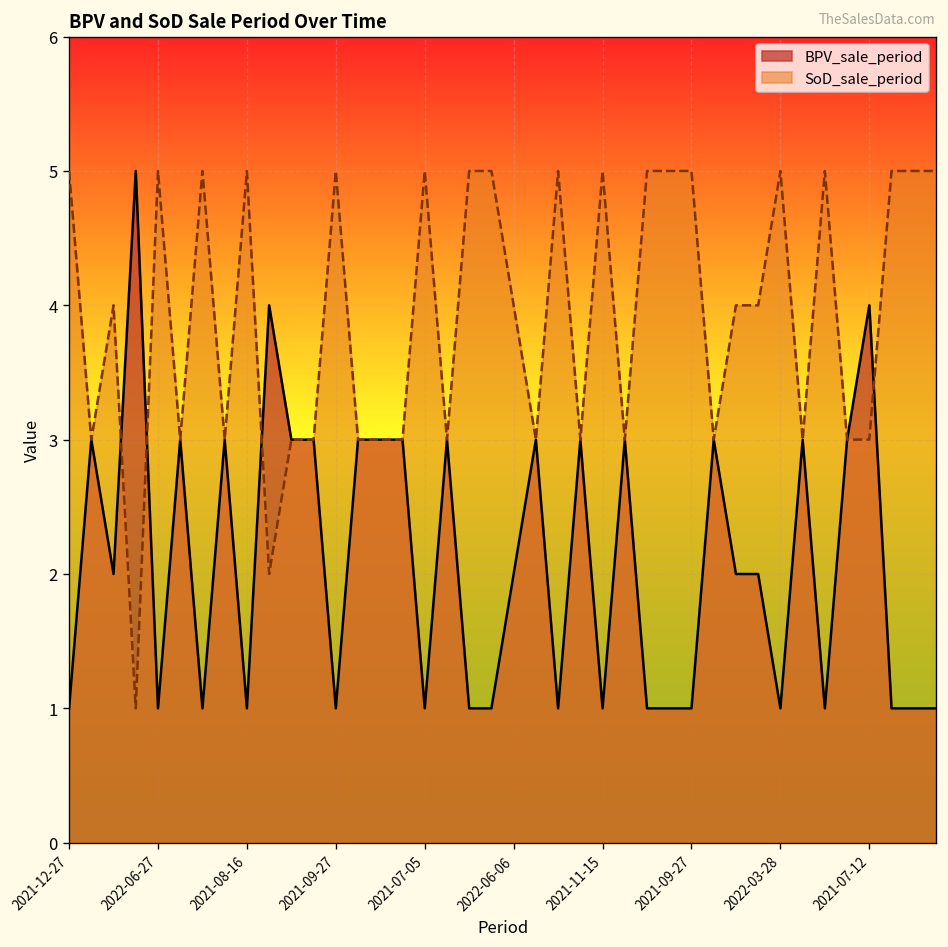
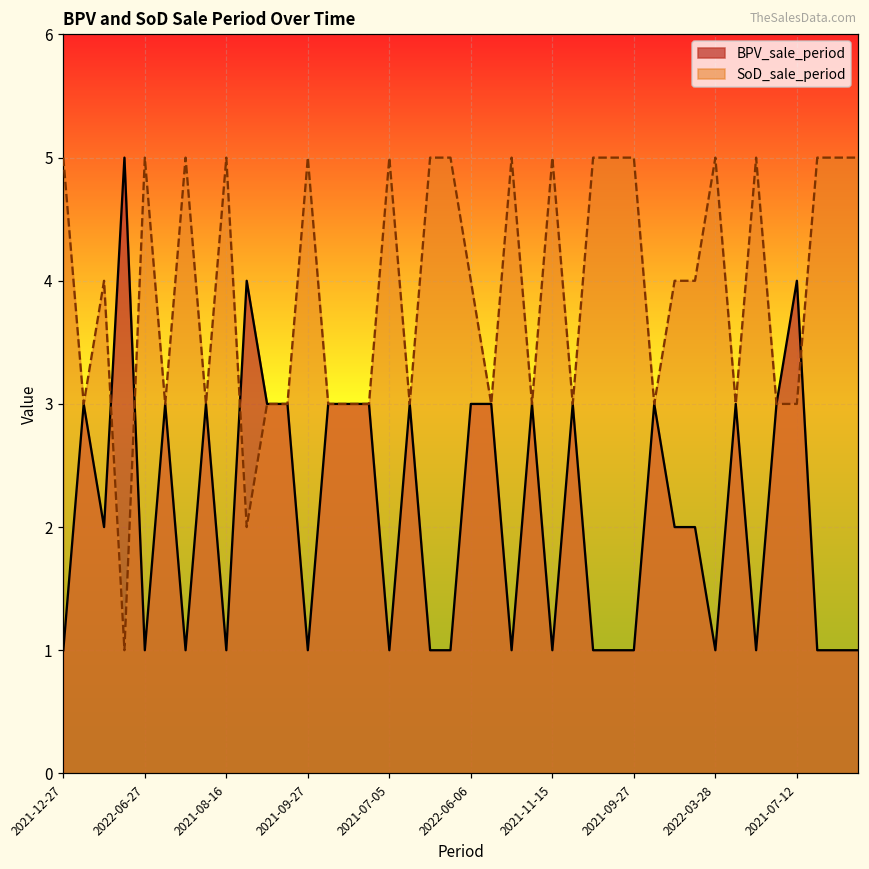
  {
    "BPV_sale_period": {
      "2021-12-27": 1,
      "2022-06-27": 1,
      "2021-08-16": 1,
      "2021-07-05": 1,
-     "2022-06-06": 2,
+     "2022-06-06": 3,
      "2021-11-15": 1,
      "2021-07-12": 4
    },
    "SoD_sale_period": {
      "2021-12-27": 5,
      "2022-06-27": 5,
      "2021-08-16": 5,
      "2021-07-05": 5,
      "2022-06-06": 4,
      "2021-11-15": 5,
      "2021-07-12": 3
    }
  }
